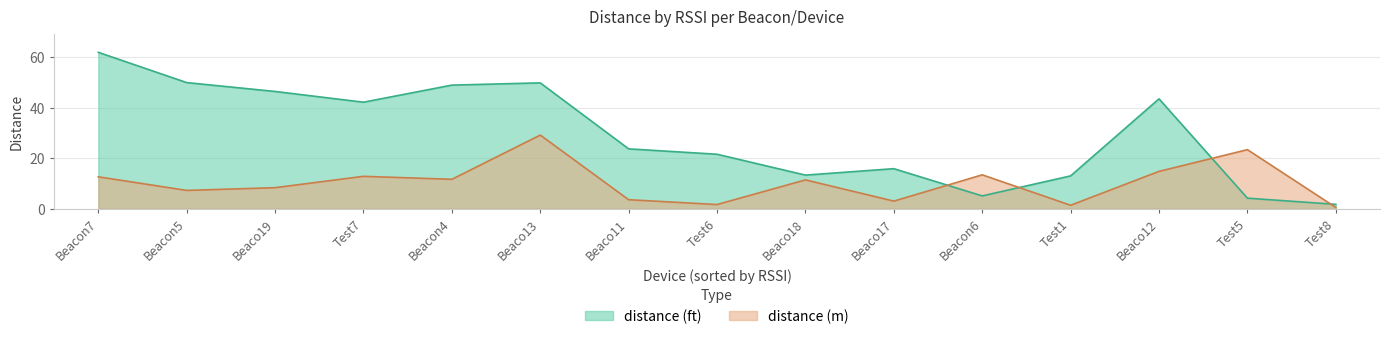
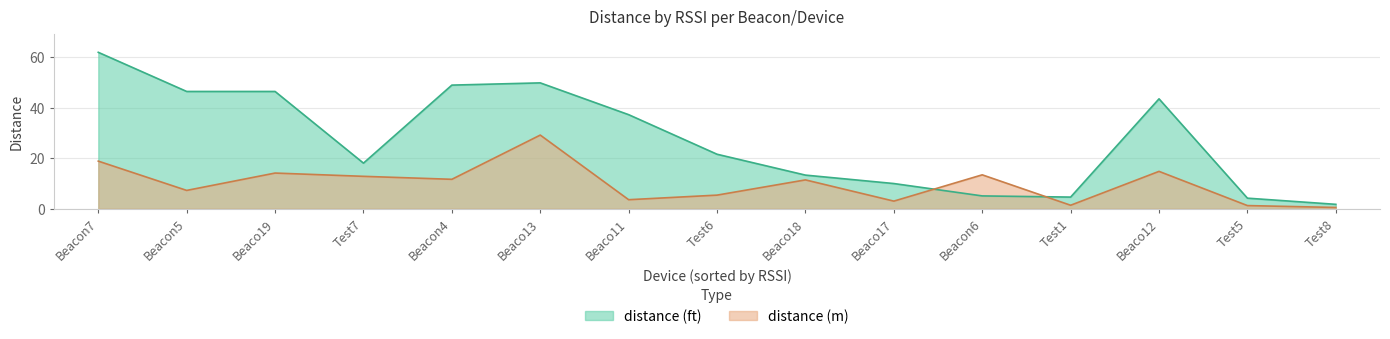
  {
    "distance (ft)": {
      "Beacon7": 62,
-     "Beacon5": 50,
+     "Beacon5": 46,
      "Beaco19": 46,
-     "Test7": 42,
+     "Test7": 18,
      "Beacon4": 49,
      "Beaco13": 50,
-     "Beaco11": 24,
+     "Beaco11": 37,
      "Test6": 22,
      "Beaco18": 13,
-     "Beaco17": 16,
+     "Beaco17": 10,
      "Beacon6": 5,
-     "Test1": 13,
+     "Test1": 5,
      "Beaco12": 44,
      "Test5": 4,
      "Test8": 2
    },
    "distance (m)": {
-     "Beacon7": 13,
+     "Beacon7": 19,
      "Beacon5": 7,
-     "Beaco19": 8,
+     "Beaco19": 14,
      "Test7": 13,
      "Beacon4": 12,
      "Beaco13": 29,
      "Beaco11": 4,
-     "Test6": 2,
+     "Test6": 5,
      "Beaco18": 11,
      "Beaco17": 3,
      "Beacon6": 13,
      "Test1": 1,
      "Beaco12": 15,
-     "Test5": 23,
+     "Test5": 1,
      "Test8": 1
    }
  }
